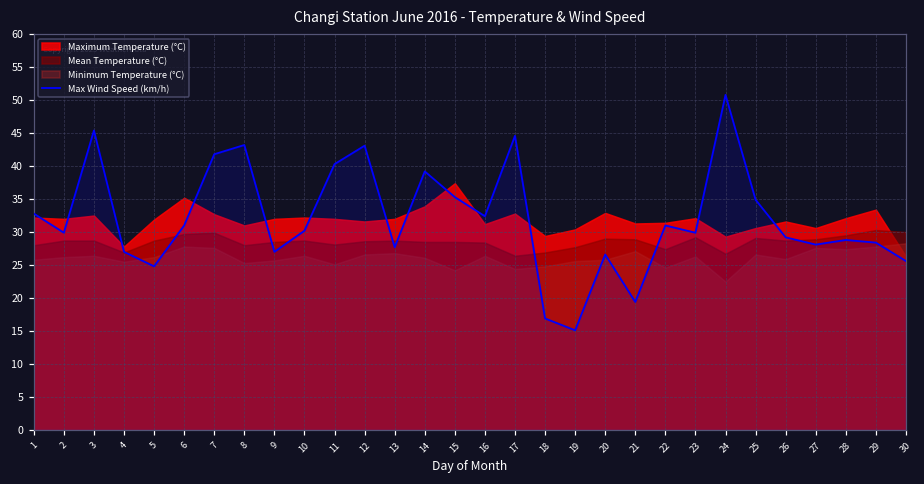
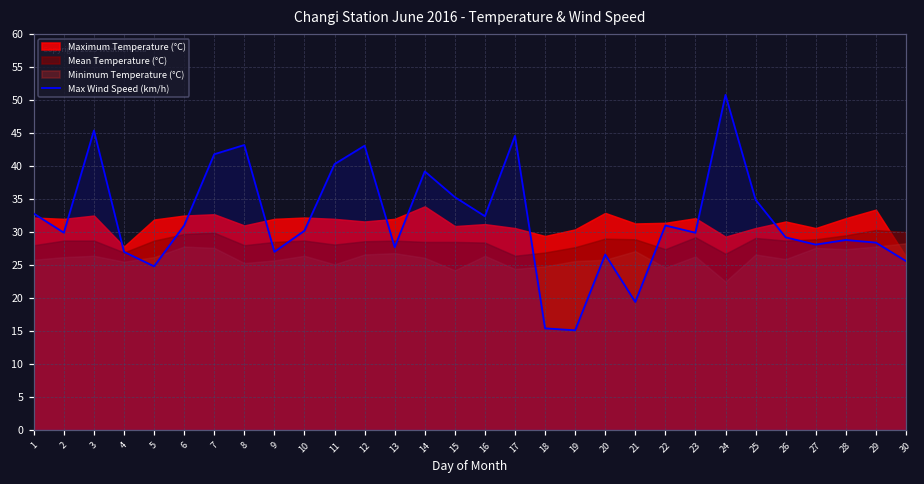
  {
    "Max Wind Speed (km/h)": {
      "1": 33,
      "2": 30,
      "3": 45,
      "5": 25,
      "6": 31,
      "7": 42,
      "8": 43,
      "9": 27,
      "10": 30,
      "11": 40,
      "12": 43,
      "13": 28,
      "14": 39,
      "15": 35,
      "16": 32,
      "17": 45,
-     "18": 17,
+     "18": 15,
      "19": 15,
      "20": 27,
      "21": 19,
      "23": 30,
      "24": 51,
      "25": 35,
      "26": 29,
      "27": 28,
      "28": 29,
      "29": 28,
      "30": 26
    },
    "Maximum Temperature (°C)": {
      "1": 32,
      "2": 32,
      "3": 33,
      "4": 28,
      "5": 32,
-     "6": 35,
+     "6": 33,
      "7": 33,
      "8": 31,
      "9": 32,
      "10": 32,
      "11": 32,
      "12": 32,
      "13": 32,
      "14": 34,
-     "15": 37,
+     "15": 31,
      "16": 31,
-     "17": 33,
+     "17": 31,
      "18": 29,
      "19": 30,
      "20": 33,
      "21": 31,
      "23": 32,
      "24": 29,
      "25": 31,
      "26": 32,
      "27": 31,
      "28": 32,
      "29": 33,
      "30": 26
    }
  }
